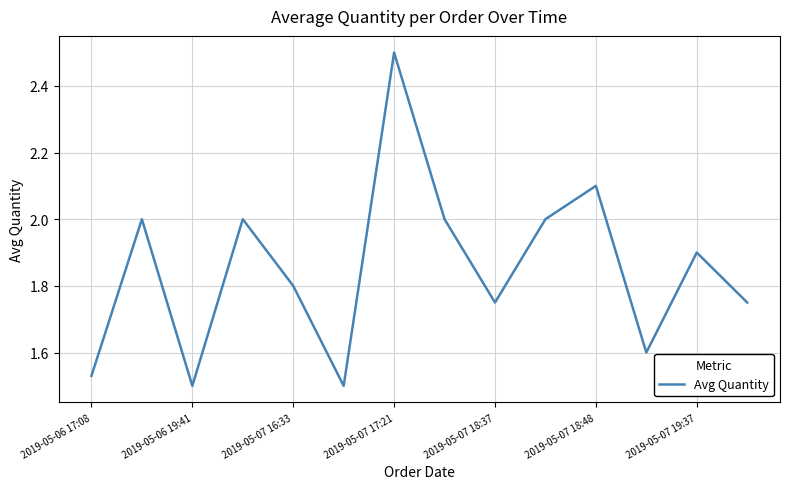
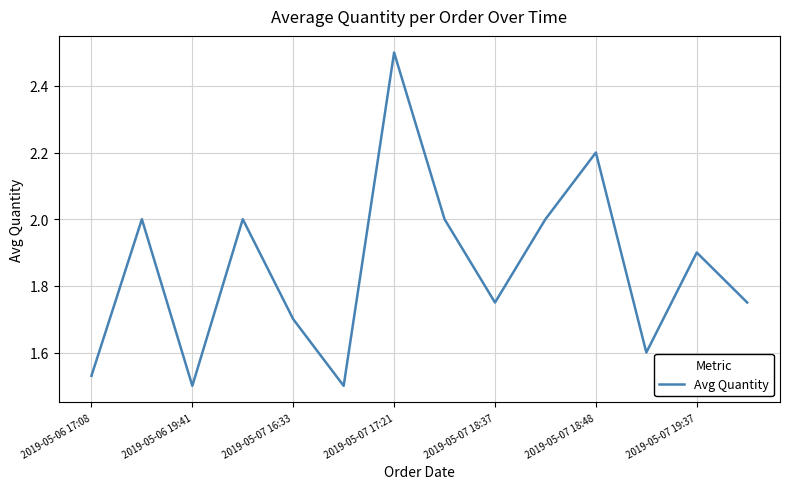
  {
    "2019-05-06 17:08": 1.53,
    "2019-05-06 19:41": 1.5,
-   "2019-05-07 16:33": 1.8,
+   "2019-05-07 16:33": 1.7,
    "2019-05-07 17:21": 2.5,
    "2019-05-07 18:37": 1.75,
-   "2019-05-07 18:48": 2.1,
+   "2019-05-07 18:48": 2.2,
    "2019-05-07 19:37": 1.9
  }
